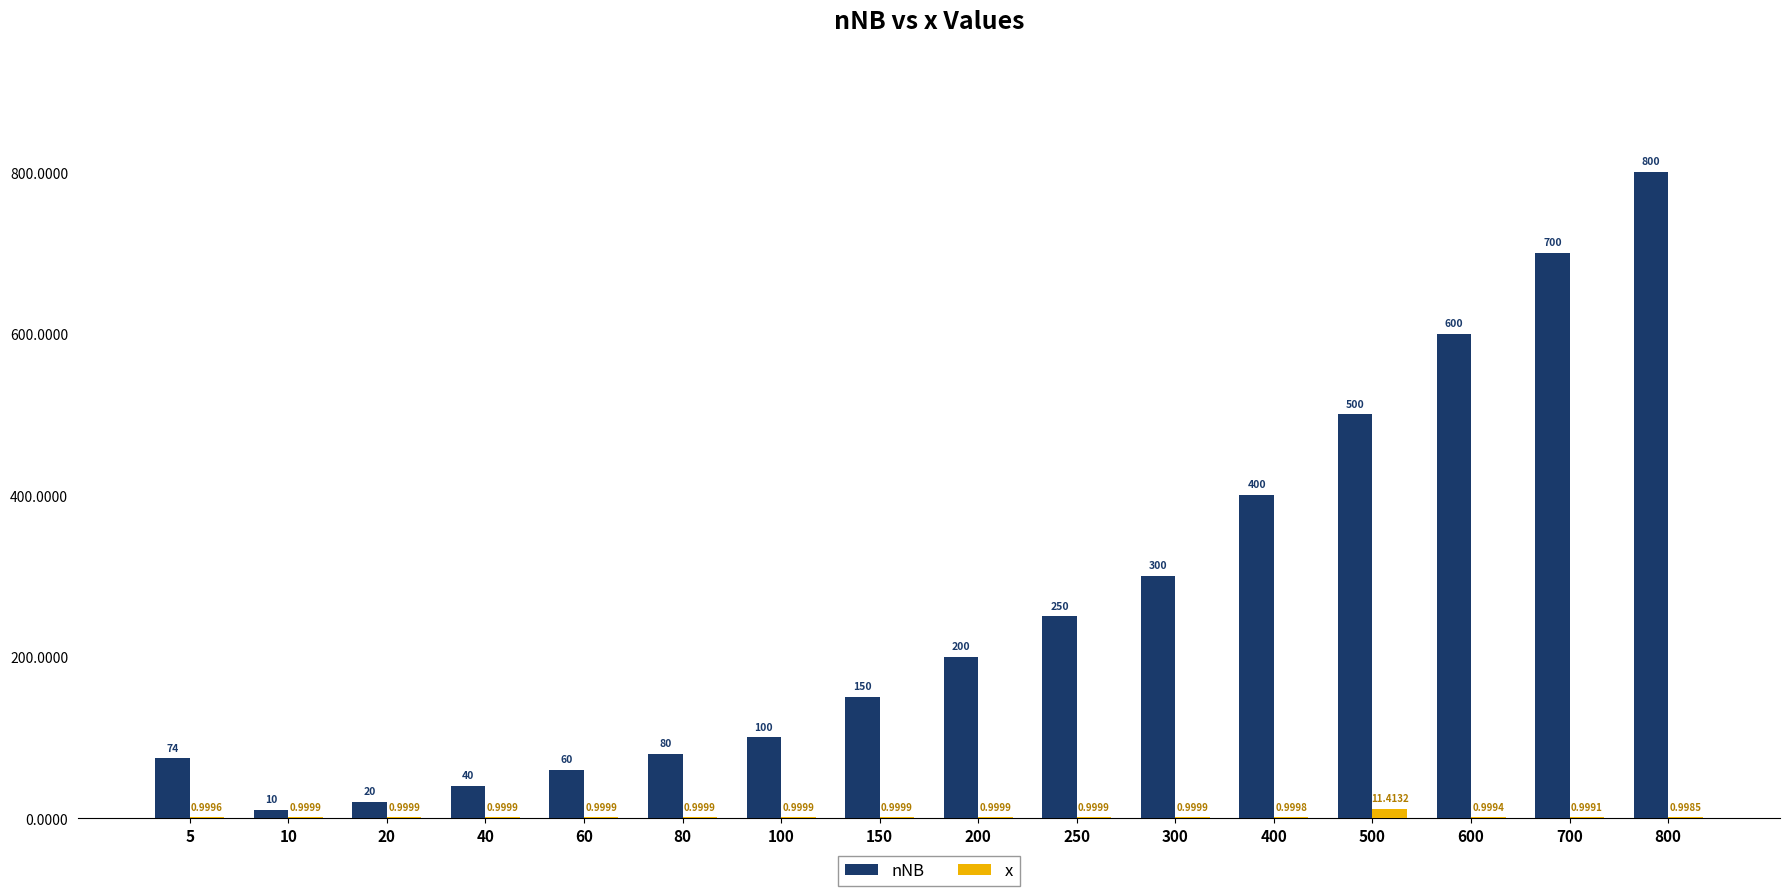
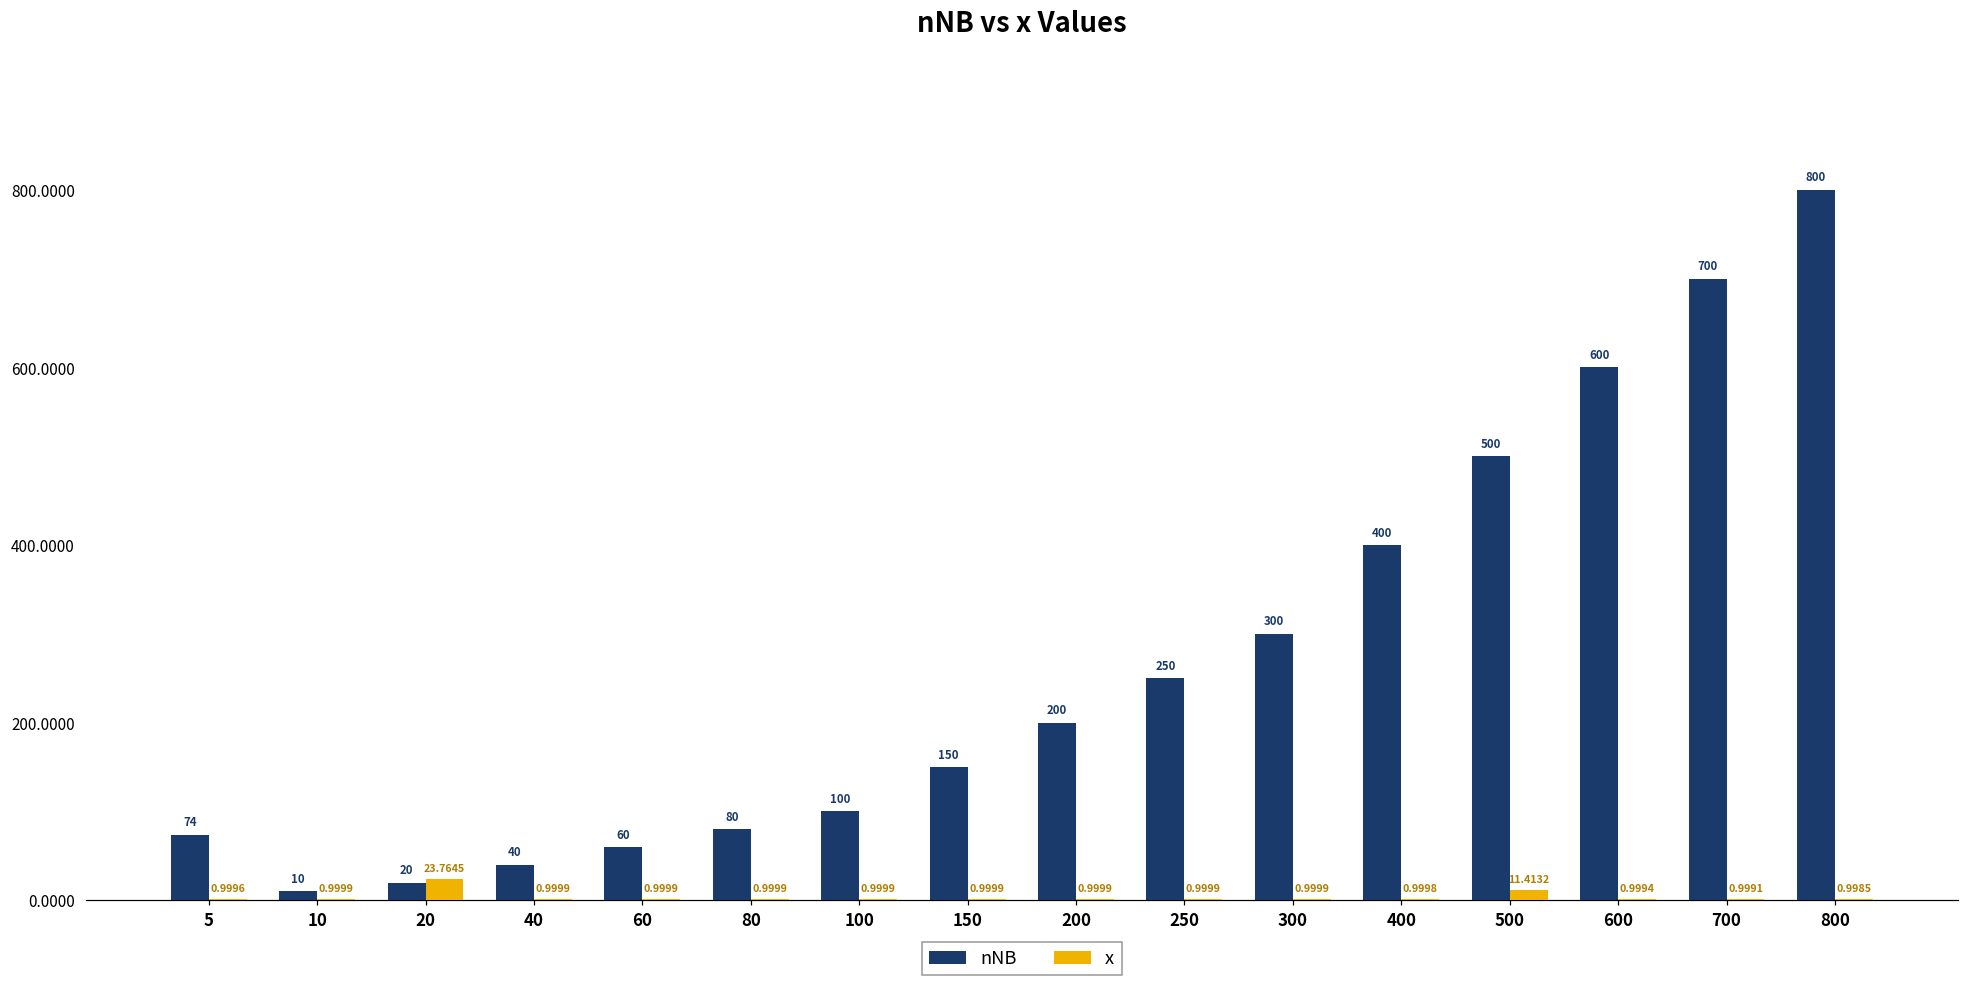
  {
    "nNB": {
      "5": 74,
      "10": 10,
      "20": 20,
      "40": 40,
      "60": 60,
      "80": 80,
      "100": 100,
      "150": 150,
      "200": 200,
      "250": 250,
      "300": 300,
      "400": 400,
      "500": 500,
      "600": 600,
      "700": 700,
      "800": 800
    },
    "x": {
      "5": 0.9996,
      "10": 0.9999,
-     "20": 0.9999,
+     "20": 23.7645,
      "40": 0.9999,
      "60": 0.9999,
      "80": 0.9999,
      "100": 0.9999,
      "150": 0.9999,
      "200": 0.9999,
      "250": 0.9999,
      "300": 0.9999,
      "400": 0.9998,
      "500": 11.4132,
      "600": 0.9994,
      "700": 0.9991,
      "800": 0.9985
    }
  }
